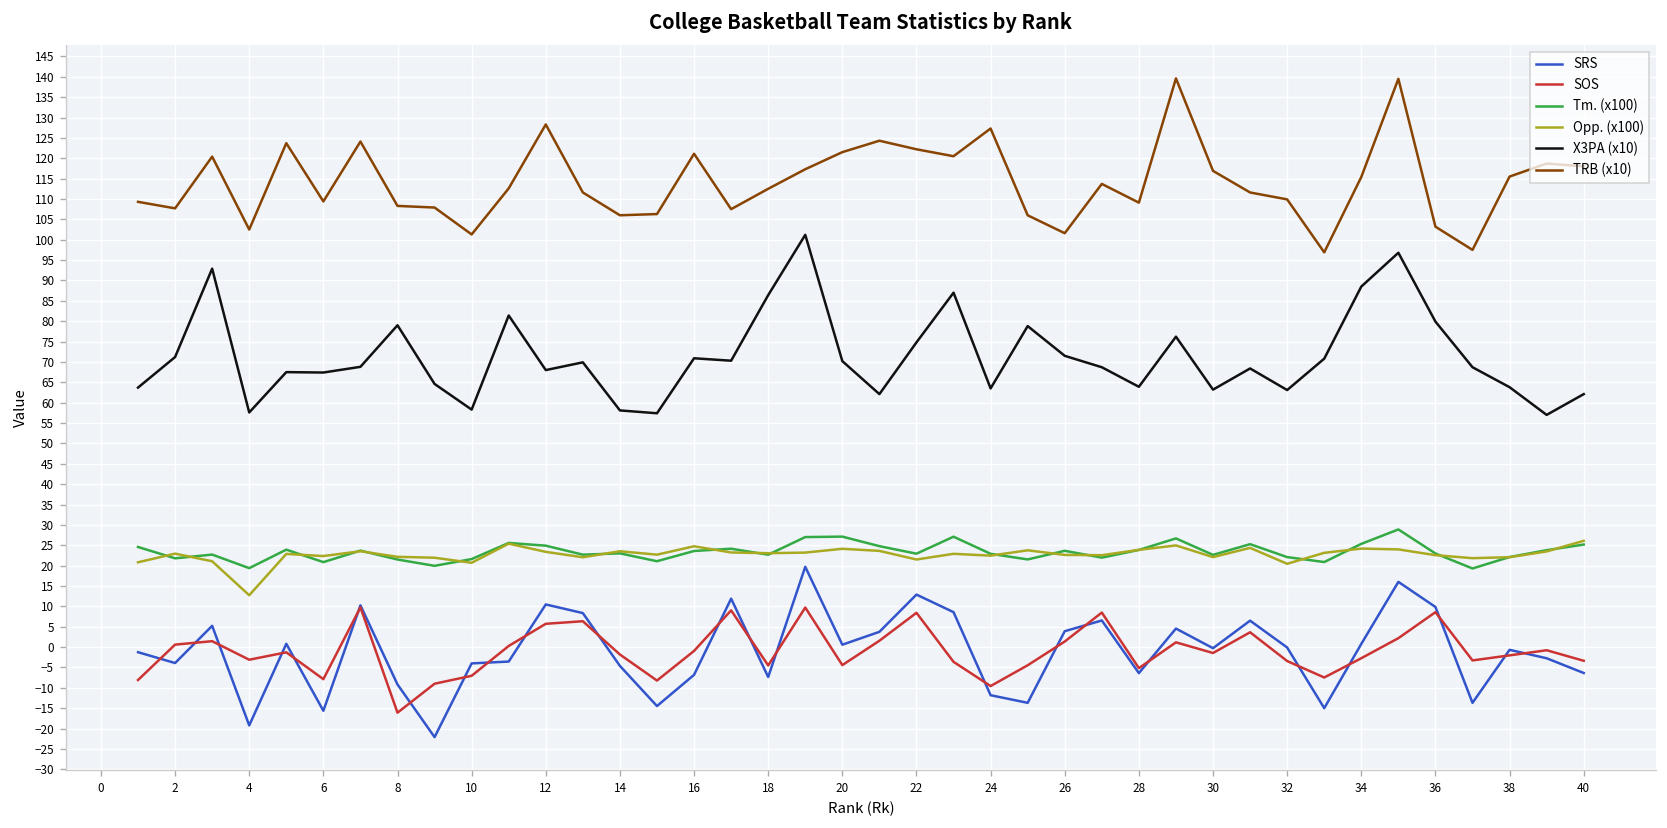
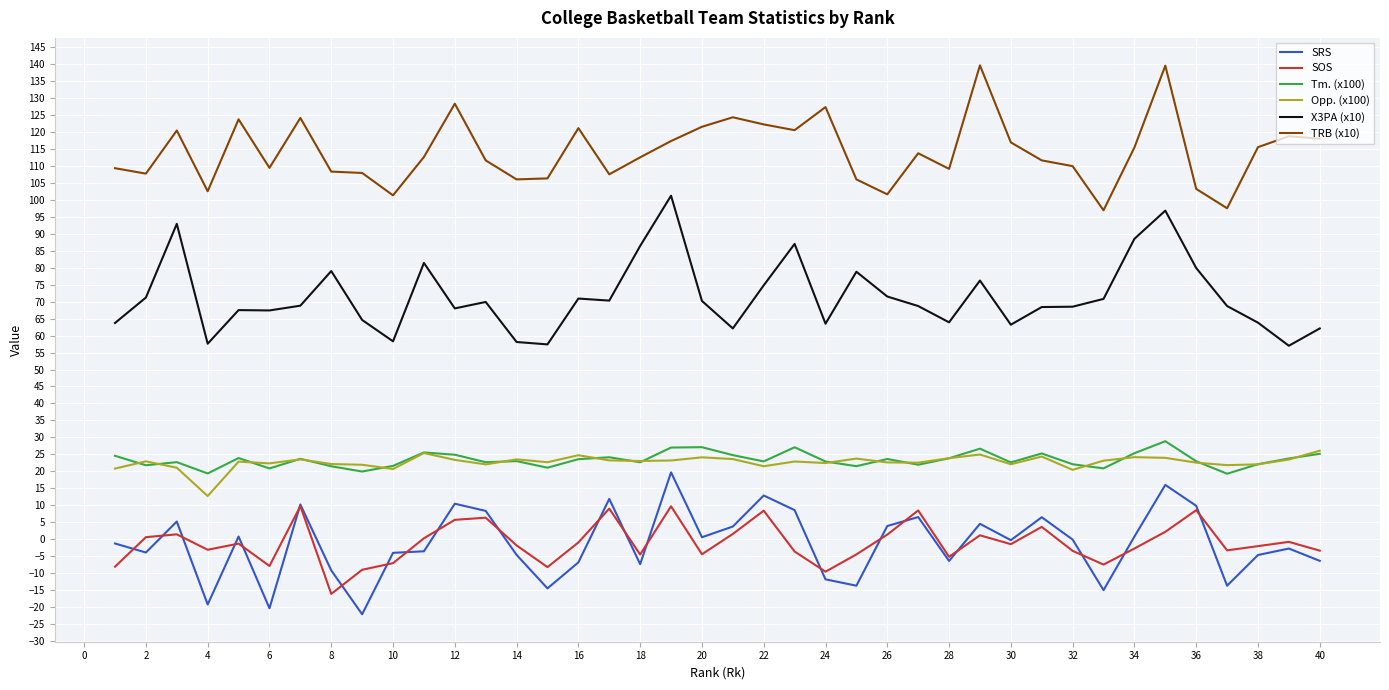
  {
    "SRS": {
      "2": -4,
      "4": -19,
-     "6": -16,
+     "6": -20,
      "8": -9,
      "10": -4,
      "12": 10,
      "14": -5,
      "16": -7,
      "18": -7,
      "20": 1,
      "22": 13,
      "24": -12,
      "26": 4,
      "28": -6,
      "30": 0,
      "32": 0,
      "34": 1,
      "36": 10,
-     "38": -1,
+     "38": -5,
      "40": -6
    },
    "SOS": {
      "2": 1,
      "4": -3,
      "6": -8,
      "8": -16,
      "10": -7,
      "12": 6,
      "14": -2,
      "16": -1,
      "18": -5,
      "20": -4,
      "22": 8,
      "24": -10,
      "26": 1,
      "28": -5,
      "30": -1,
      "32": -3,
      "34": -3,
      "36": 9,
      "38": -2,
      "40": -3
    },
    "Tm. (x100)": {
      "2": 22,
      "4": 19,
      "6": 21,
      "10": 22,
      "12": 25,
      "16": 24,
      "20": 27,
      "22": 23,
      "26": 24,
      "32": 22,
      "34": 25,
      "40": 25
    },
    "Opp. (x100)": {
      "2": 23,
      "4": 13,
      "6": 22,
      "10": 21,
      "12": 23,
      "16": 25,
      "20": 24,
      "22": 22,
      "26": 23,
      "32": 20,
      "34": 24,
      "40": 26
    },
    "X3PA (x10)": {
      "2": 71,
      "4": 58,
      "6": 67,
      "8": 79,
      "10": 58,
      "12": 68,
      "14": 58,
      "16": 71,
      "18": 86,
      "20": 70,
      "22": 75,
      "24": 64,
      "26": 72,
      "28": 64,
      "30": 63,
-     "32": 63,
+     "32": 69,
      "34": 89,
      "36": 80,
      "38": 64,
      "40": 62
    },
    "TRB (x10)": {
      "2": 108,
      "4": 103,
      "6": 109,
      "8": 108,
      "10": 101,
      "12": 128,
      "14": 106,
      "16": 121,
      "18": 113,
      "20": 122,
      "22": 122,
      "24": 127,
      "26": 102,
      "28": 109,
      "30": 117,
      "32": 110,
      "34": 115,
      "36": 103,
      "38": 116
    }
  }
